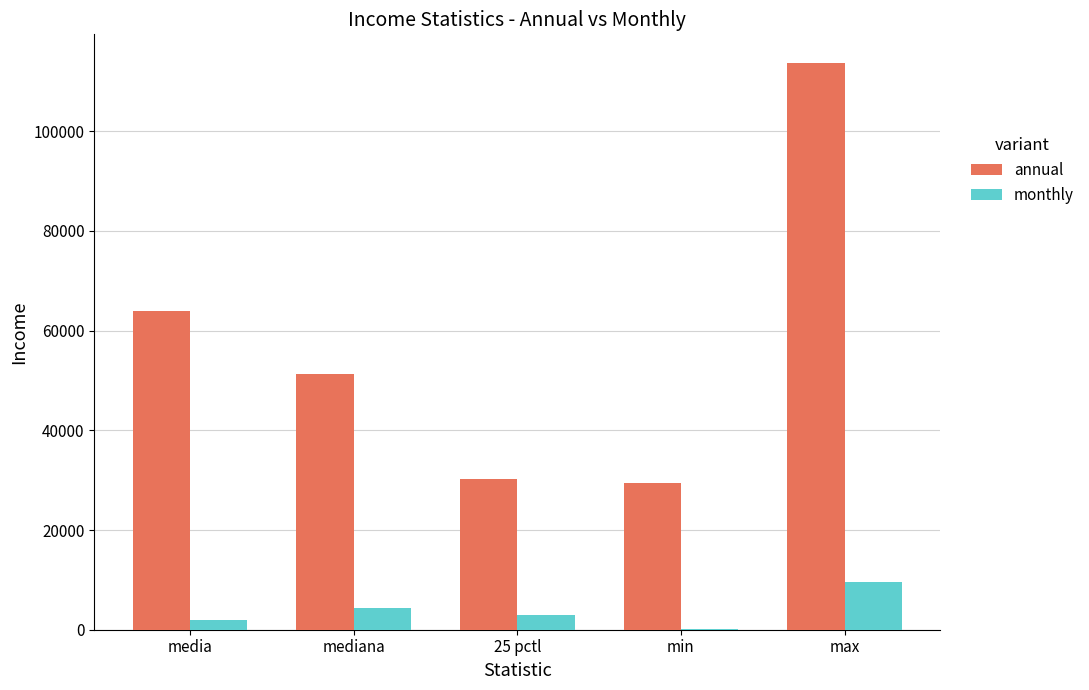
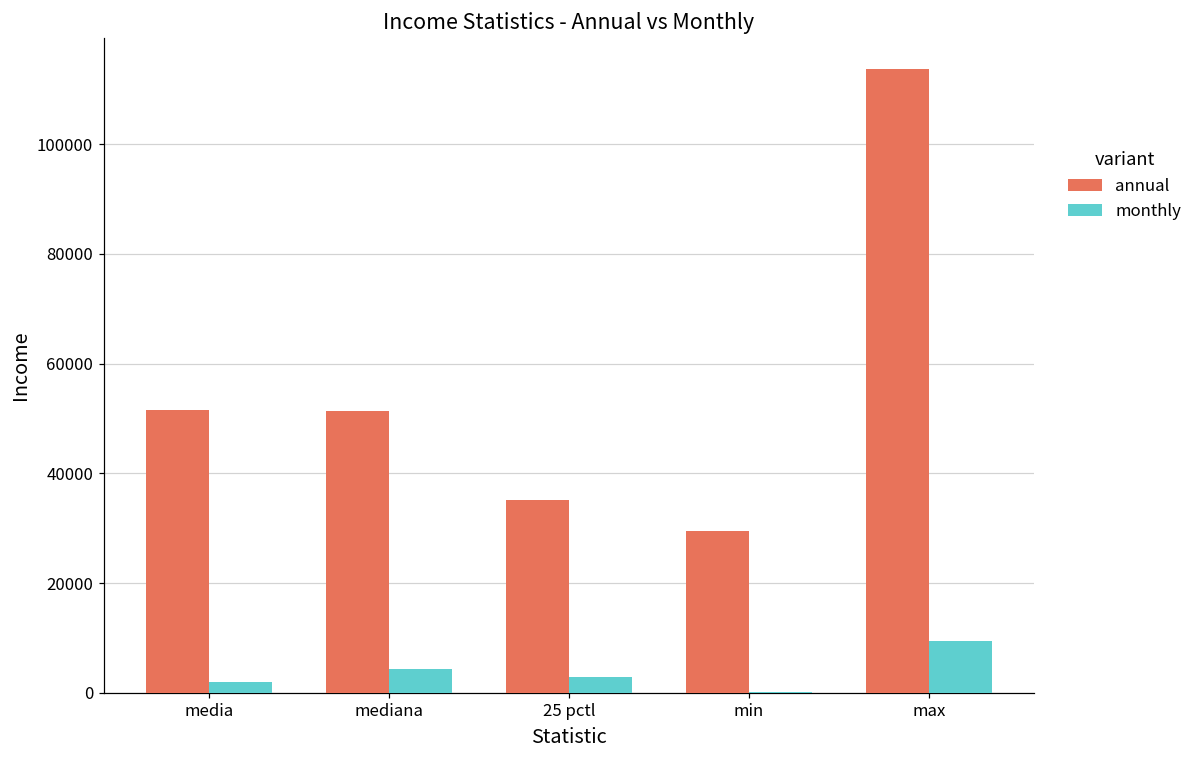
  {
    "annual": {
-     "media": 64000,
+     "media": 52000,
      "mediana": 51000,
-     "25 pctl": 30000,
+     "25 pctl": 35000,
      "min": 29000,
      "max": 114000
    },
    "monthly": {
      "media": 2000,
      "mediana": 4000,
      "25 pctl": 3000,
      "max": 9000
    }
  }
